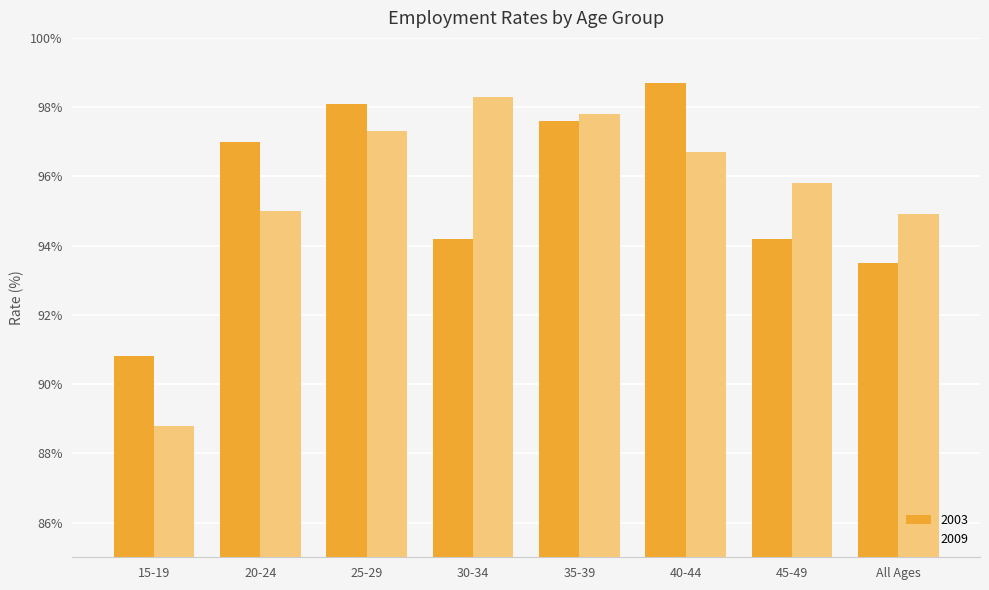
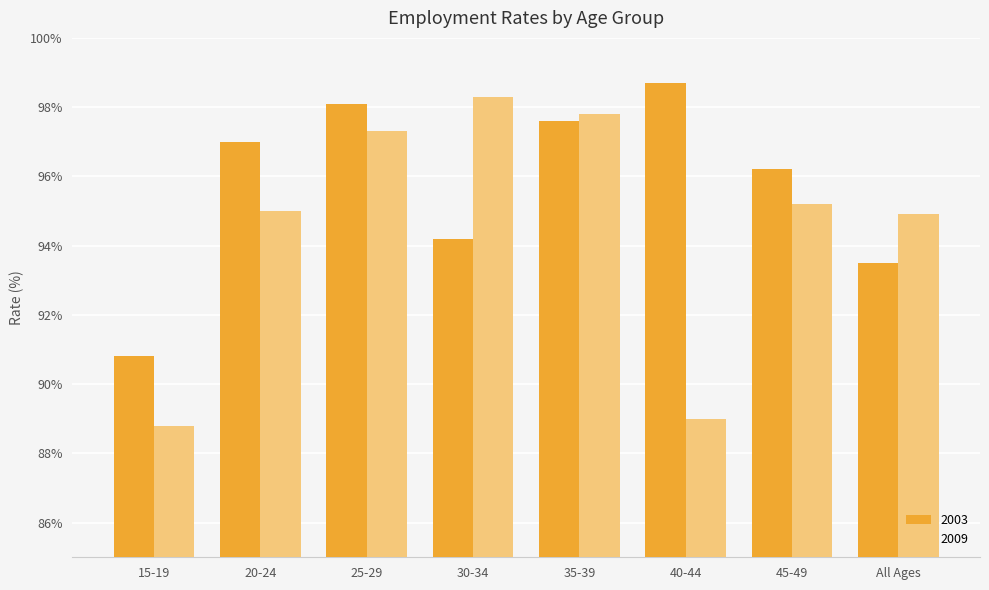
  {
    "2003": {
      "15-19": "90.8%",
      "20-24": "97.0%",
      "25-29": "98.1%",
      "30-34": "94.2%",
      "35-39": "97.6%",
      "40-44": "98.7%",
-     "45-49": "94.2%",
+     "45-49": "96.2%",
      "All Ages": "93.5%"
    },
    "2009": {
      "15-19": "88.8%",
      "20-24": "95.0%",
      "25-29": "97.3%",
      "30-34": "98.3%",
      "35-39": "97.8%",
-     "40-44": "96.7%",
-     "45-49": "95.8%",
+     "40-44": "89.0%",
+     "45-49": "95.2%",
      "All Ages": "94.9%"
    }
  }
